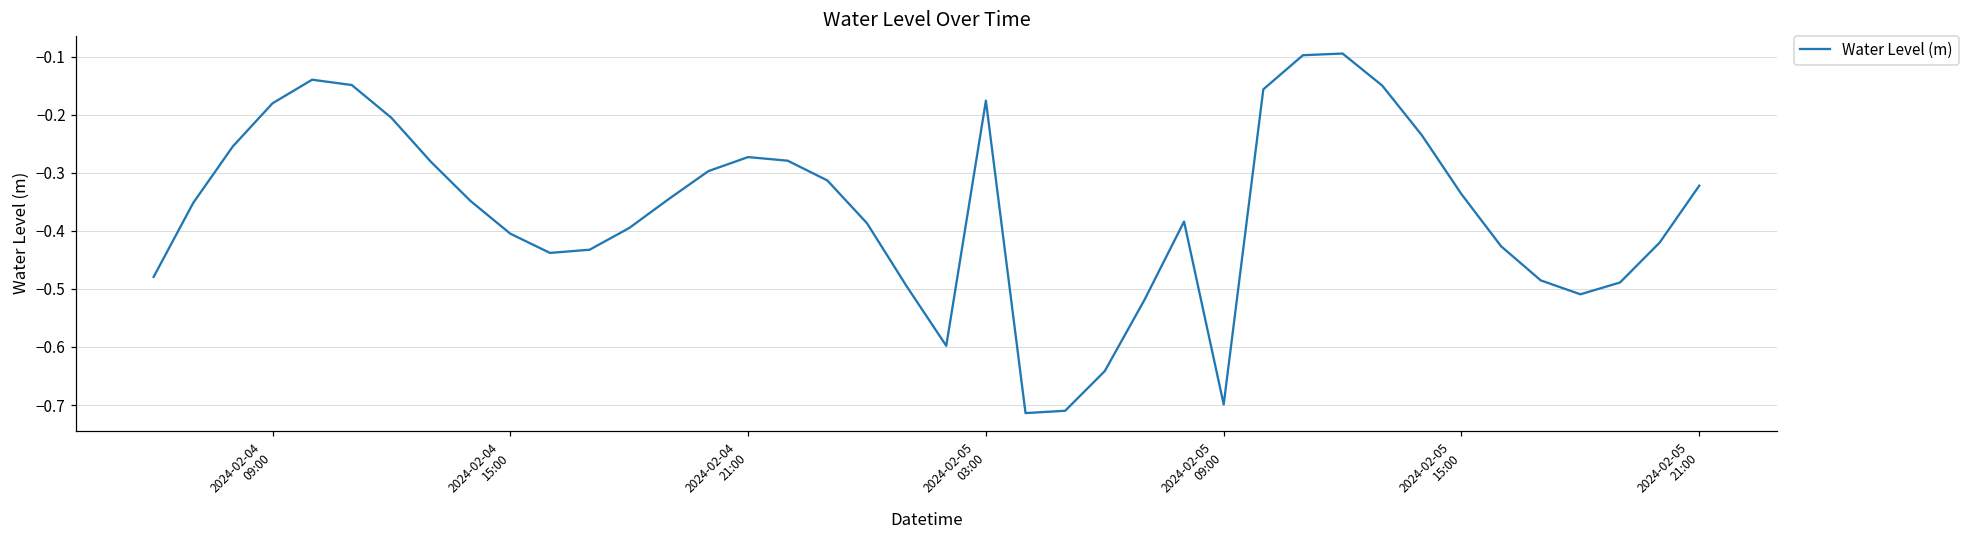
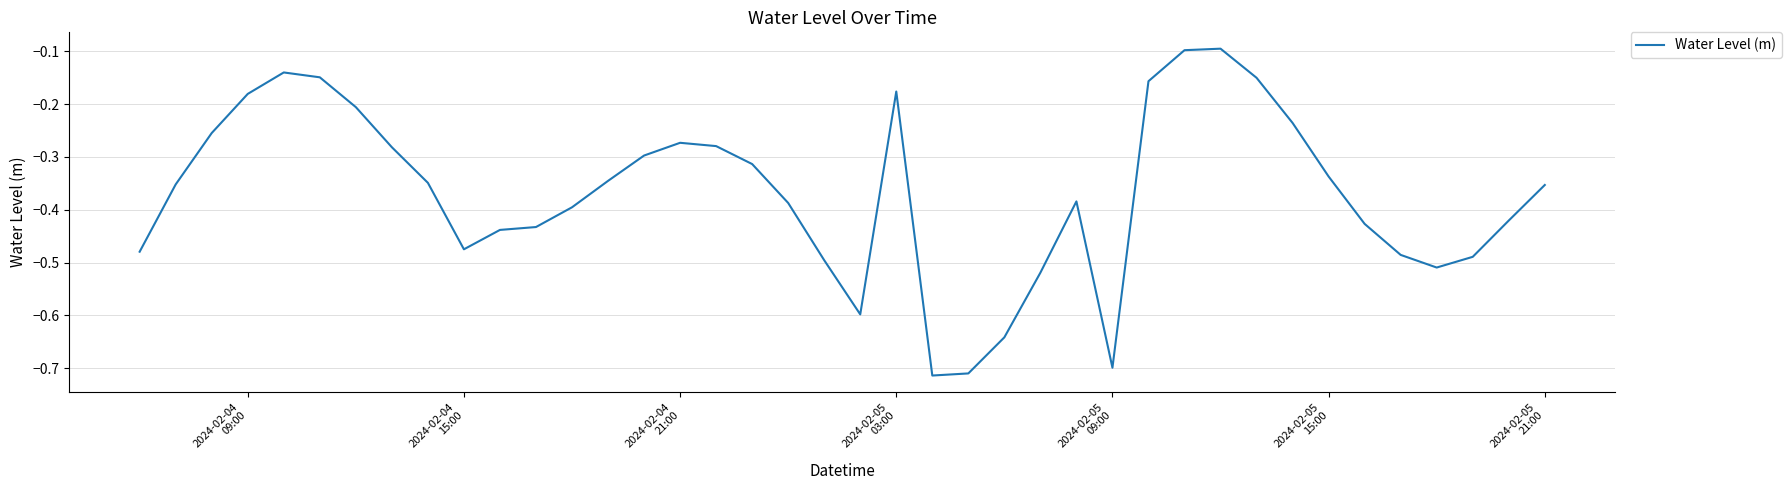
  {
    "2024-02-04 09:00": -0.18,
-   "2024-02-04 15:00": -0.40,
+   "2024-02-04 15:00": -0.47,
    "2024-02-04 21:00": -0.27,
    "2024-02-05 03:00": -0.18,
    "2024-02-05 09:00": -0.70,
    "2024-02-05 15:00": -0.34,
-   "2024-02-05 21:00": -0.32
+   "2024-02-05 21:00": -0.35
  }
